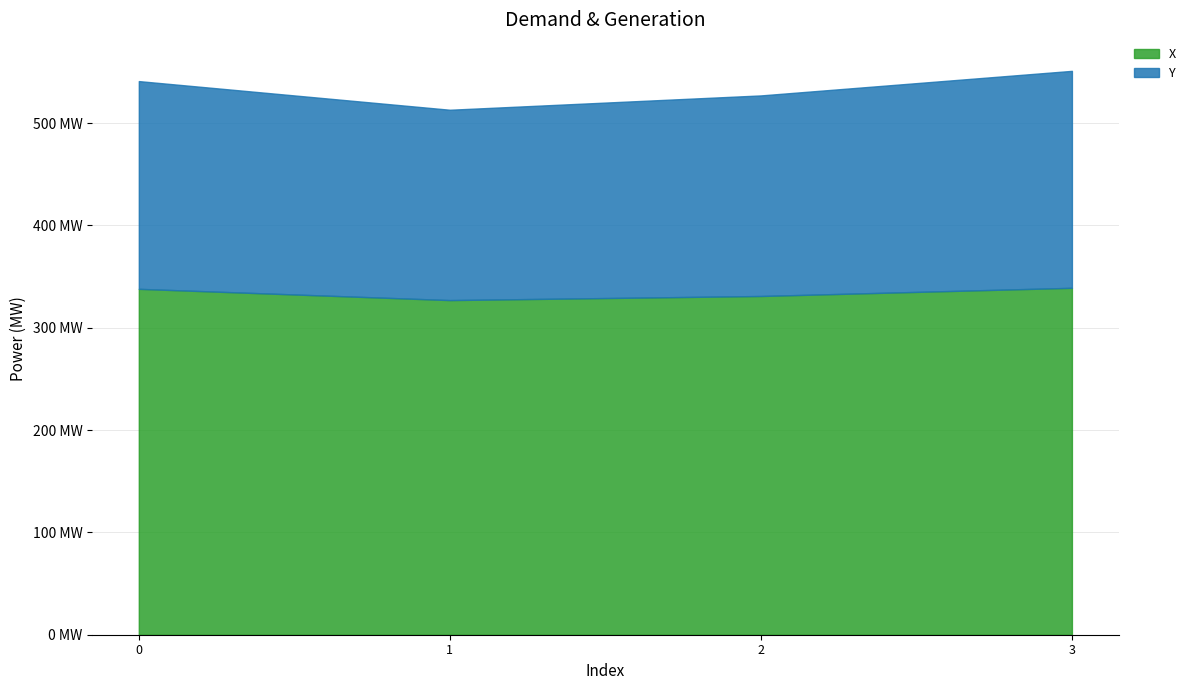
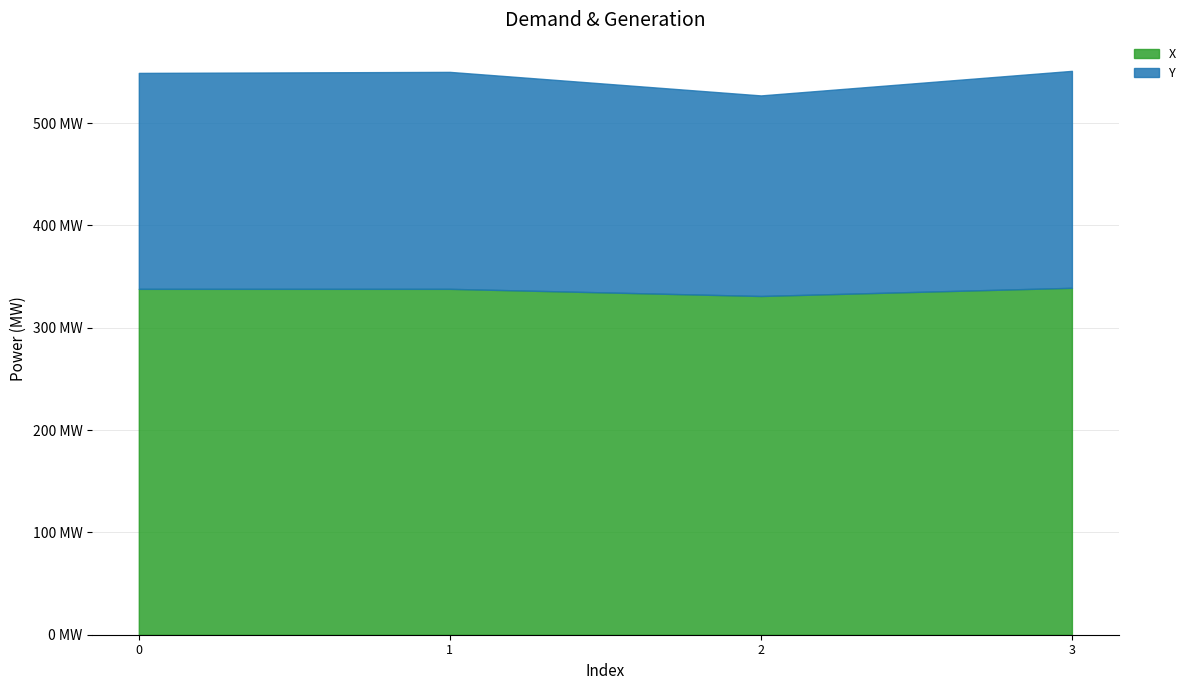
  {
    "X": {
      "0": "338 MW",
-     "1": "327 MW",
+     "1": "338 MW",
      "2": "331 MW",
      "3": "339 MW"
    },
    "Y": {
-     "0": "203 MW",
-     "1": "186 MW",
+     "0": "211 MW",
+     "1": "212 MW",
      "2": "196 MW",
      "3": "212 MW"
    }
  }
